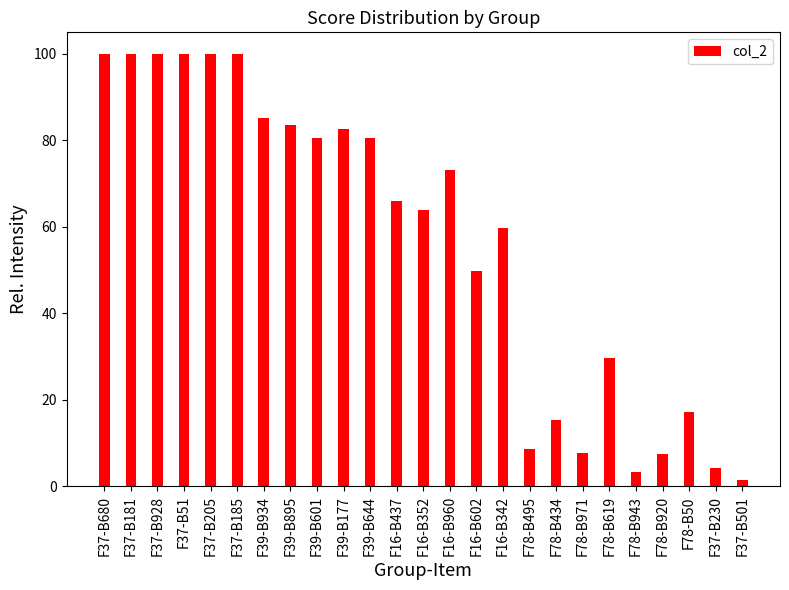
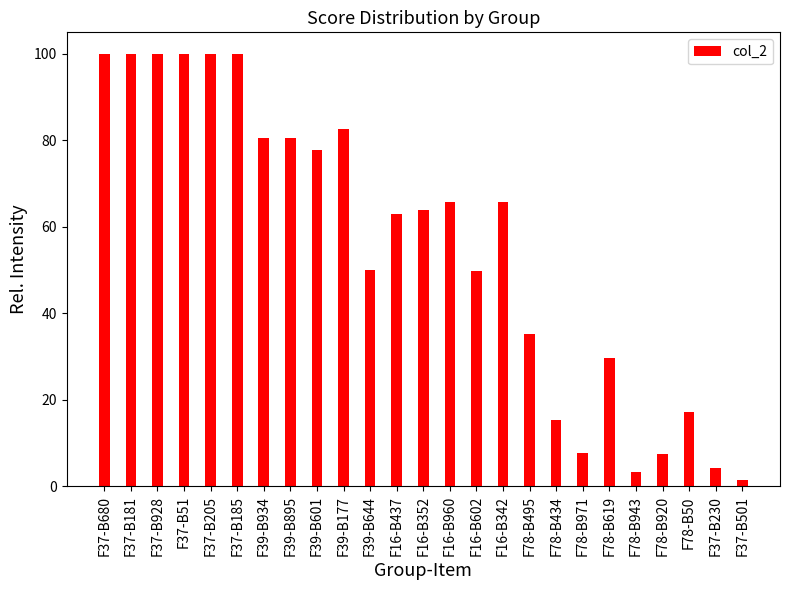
  {
    "F37-B680": 100,
    "F37-B181": 100,
    "F37-B928": 100,
    "F37-B51": 100,
    "F37-B205": 100,
    "F37-B185": 100,
-   "F39-B934": 85,
-   "F39-B895": 84,
-   "F39-B601": 81,
+   "F39-B934": 81,
+   "F39-B895": 81,
+   "F39-B601": 78,
    "F39-B177": 83,
-   "F39-B644": 80,
-   "F16-B437": 66,
+   "F39-B644": 50,
+   "F16-B437": 63,
    "F16-B352": 64,
-   "F16-B960": 73,
+   "F16-B960": 66,
    "F16-B602": 50,
-   "F16-B342": 60,
-   "F78-B495": 9,
+   "F16-B342": 66,
+   "F78-B495": 35,
    "F78-B434": 15,
    "F78-B971": 8,
    "F78-B619": 30,
    "F78-B943": 3,
    "F78-B920": 8,
    "F78-B50": 17,
    "F37-B230": 4,
    "F37-B501": 1
  }
